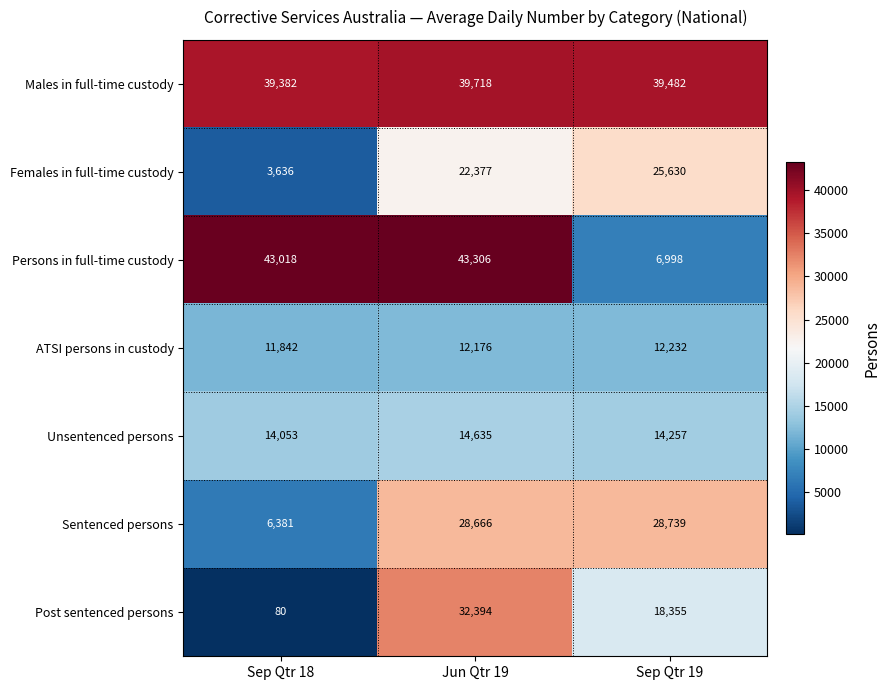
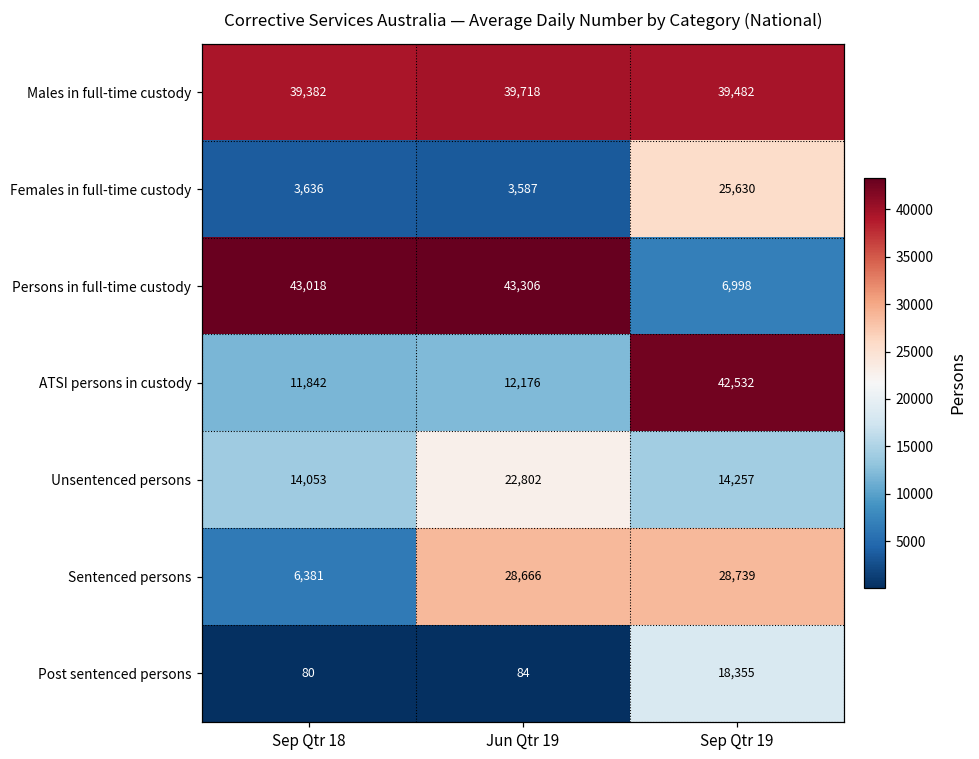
  {
    "Males in full-time custody": {
      "Sep Qtr 18": "39,382",
      "Jun Qtr 19": "39,718",
      "Sep Qtr 19": "39,482"
    },
    "Females in full-time custody": {
      "Sep Qtr 18": "3,636",
-     "Jun Qtr 19": "22,377",
+     "Jun Qtr 19": "3,587",
      "Sep Qtr 19": "25,630"
    },
    "Persons in full-time custody": {
      "Sep Qtr 18": "43,018",
      "Jun Qtr 19": "43,306",
      "Sep Qtr 19": "6,998"
    },
    "ATSI persons in custody": {
      "Sep Qtr 18": "11,842",
      "Jun Qtr 19": "12,176",
-     "Sep Qtr 19": "12,232"
+     "Sep Qtr 19": "42,532"
    },
    "Unsentenced persons": {
      "Sep Qtr 18": "14,053",
-     "Jun Qtr 19": "14,635",
+     "Jun Qtr 19": "22,802",
      "Sep Qtr 19": "14,257"
    },
    "Sentenced persons": {
      "Sep Qtr 18": "6,381",
      "Jun Qtr 19": "28,666",
      "Sep Qtr 19": "28,739"
    },
    "Post sentenced persons": {
      "Sep Qtr 18": "80",
-     "Jun Qtr 19": "32,394",
+     "Jun Qtr 19": "84",
      "Sep Qtr 19": "18,355"
    }
  }
